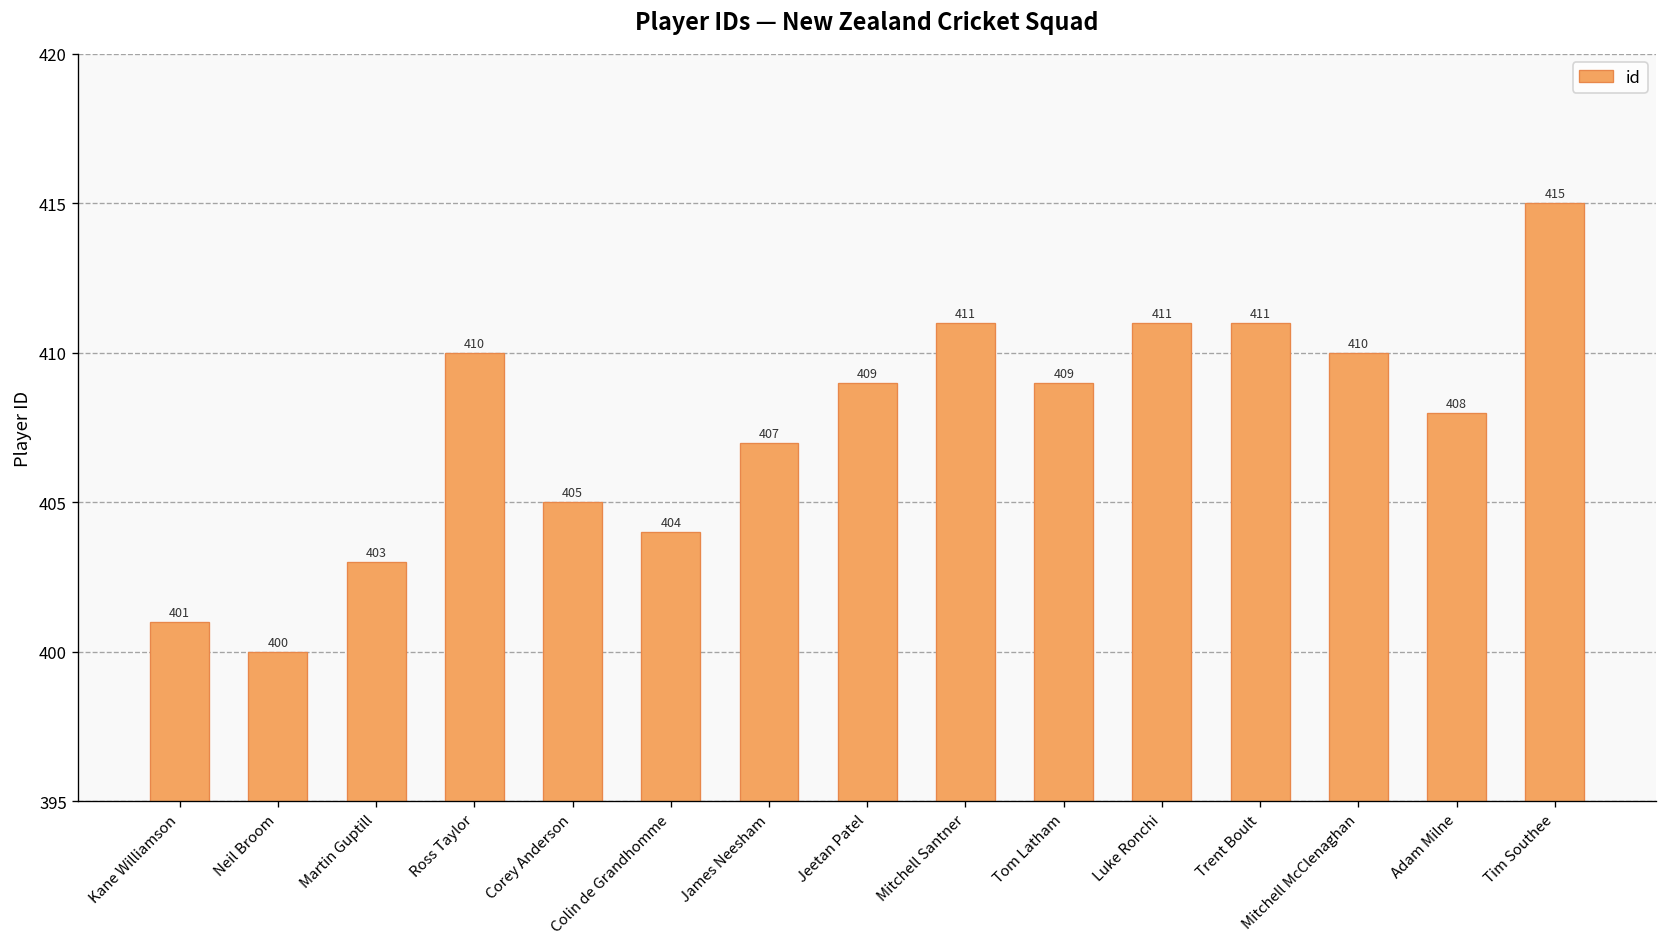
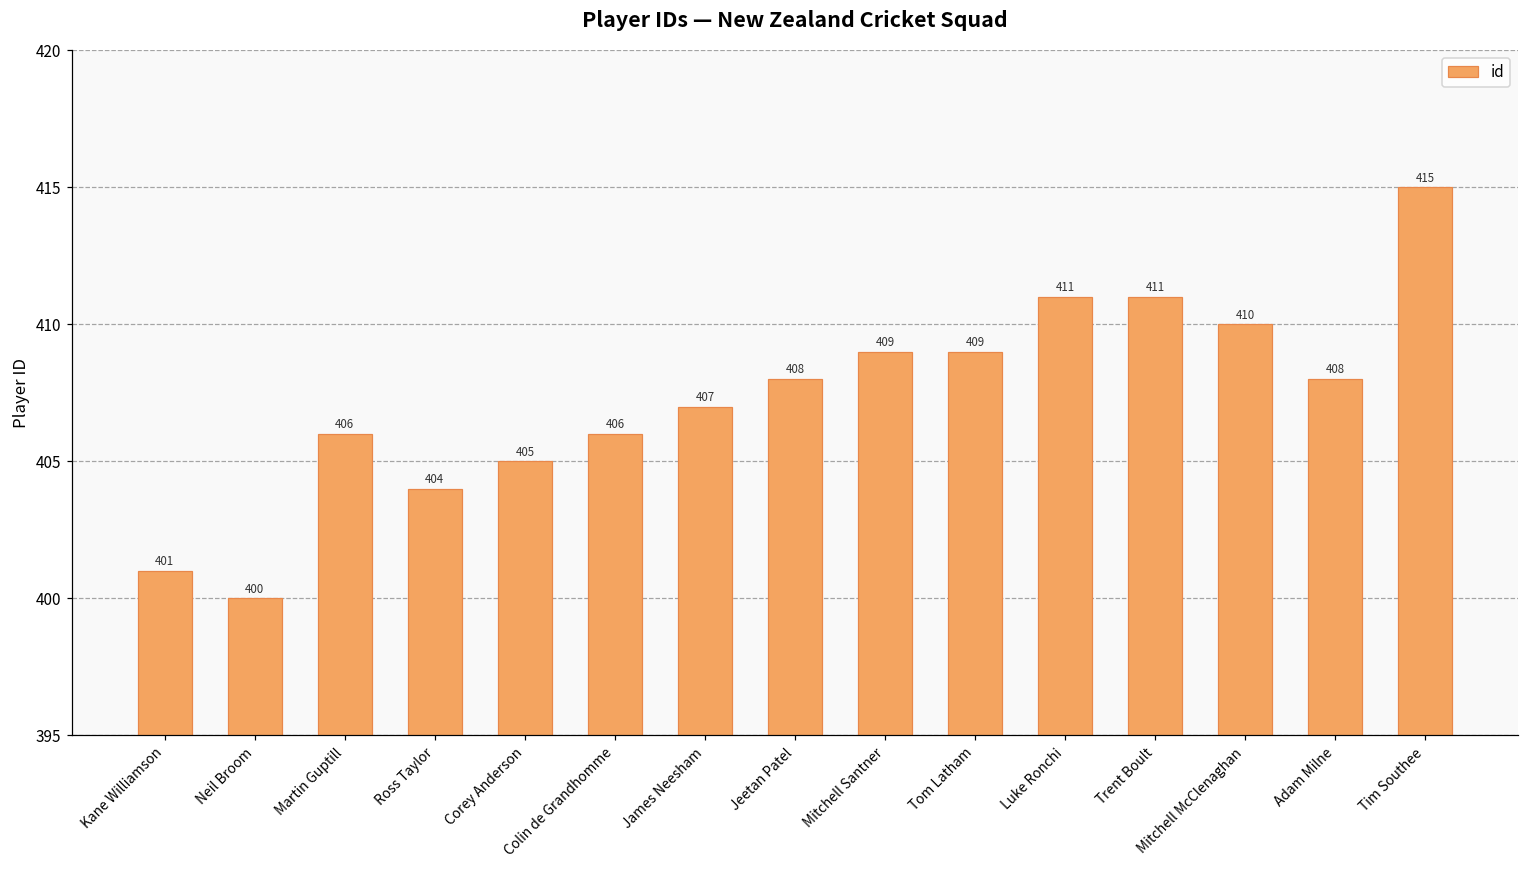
  {
    "Kane Williamson": 401,
    "Neil Broom": 400,
-   "Martin Guptill": 403,
-   "Ross Taylor": 410,
+   "Martin Guptill": 406,
+   "Ross Taylor": 404,
    "Corey Anderson": 405,
-   "Colin de Grandhomme": 404,
+   "Colin de Grandhomme": 406,
    "James Neesham": 407,
-   "Jeetan Patel": 409,
-   "Mitchell Santner": 411,
+   "Jeetan Patel": 408,
+   "Mitchell Santner": 409,
    "Tom Latham": 409,
    "Luke Ronchi": 411,
    "Trent Boult": 411,
    "Mitchell McClenaghan": 410,
    "Adam Milne": 408,
    "Tim Southee": 415
  }
